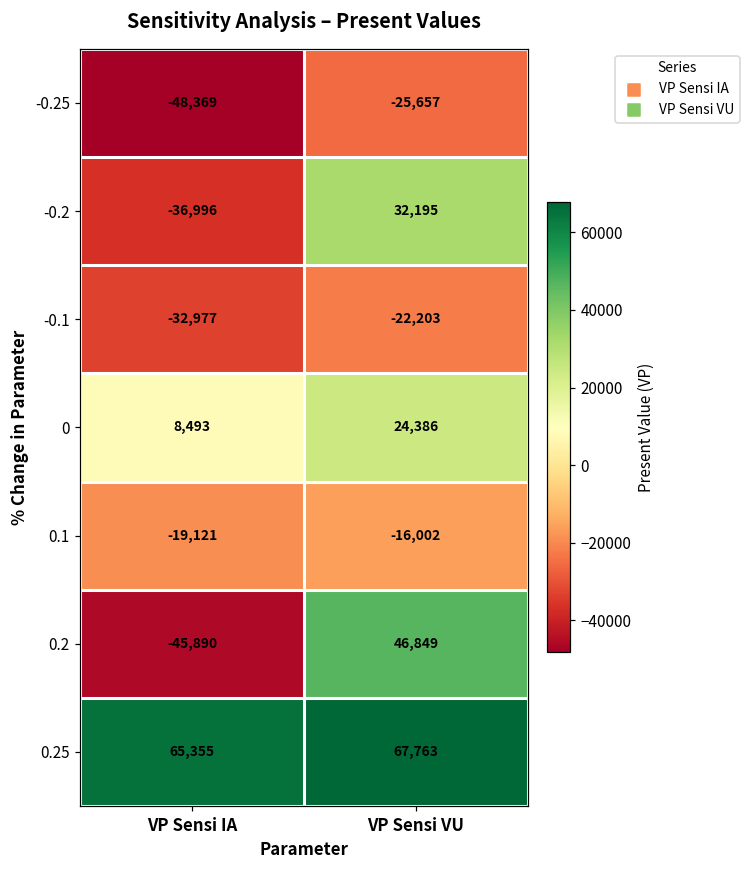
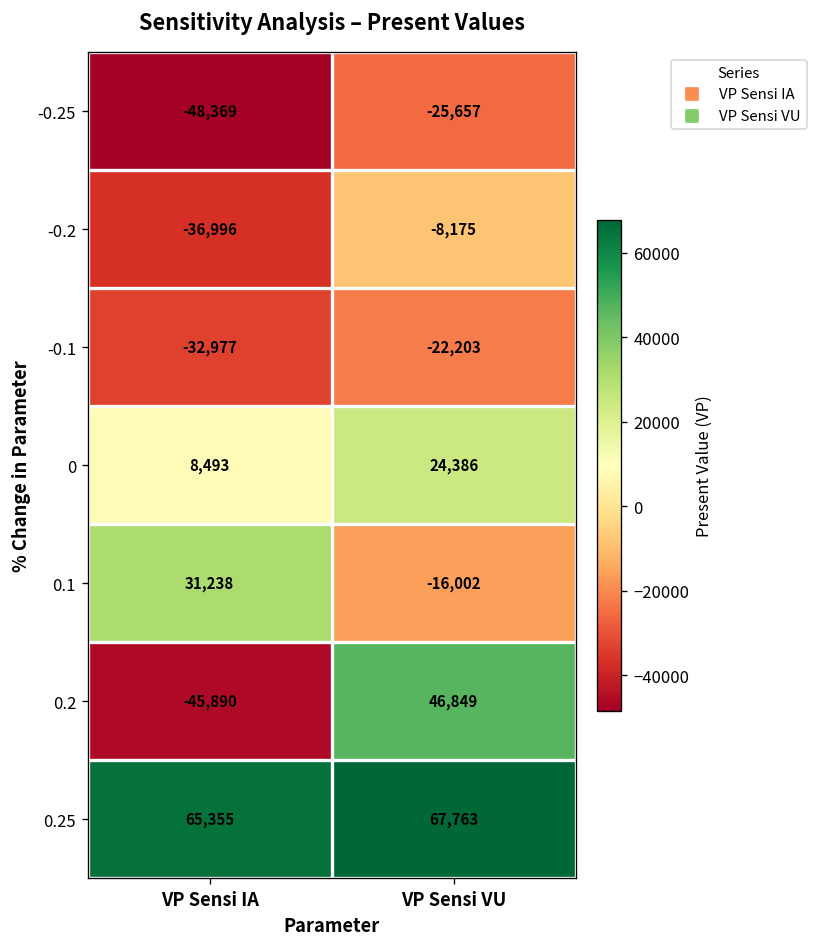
  {
    "-0.25": {
      "VP Sensi IA": "-48,369",
      "VP Sensi VU": "-25,657"
    },
    "-0.2": {
      "VP Sensi IA": "-36,996",
-     "VP Sensi VU": "32,195"
+     "VP Sensi VU": "-8,175"
    },
    "-0.1": {
      "VP Sensi IA": "-32,977",
      "VP Sensi VU": "-22,203"
    },
    "0": {
      "VP Sensi IA": "8,493",
      "VP Sensi VU": "24,386"
    },
    "0.1": {
-     "VP Sensi IA": "-19,121",
+     "VP Sensi IA": "31,238",
      "VP Sensi VU": "-16,002"
    },
    "0.2": {
      "VP Sensi IA": "-45,890",
      "VP Sensi VU": "46,849"
    },
    "0.25": {
      "VP Sensi IA": "65,355",
      "VP Sensi VU": "67,763"
    }
  }
